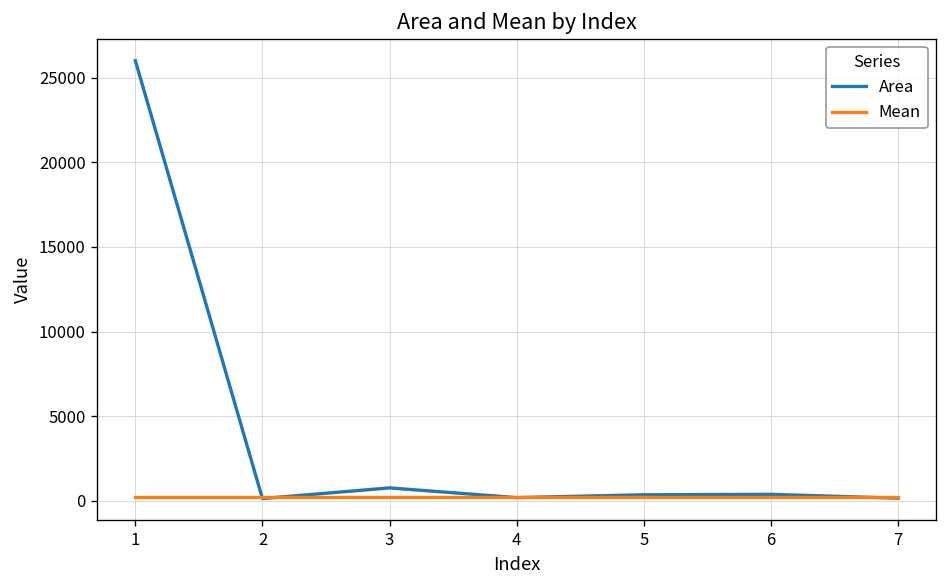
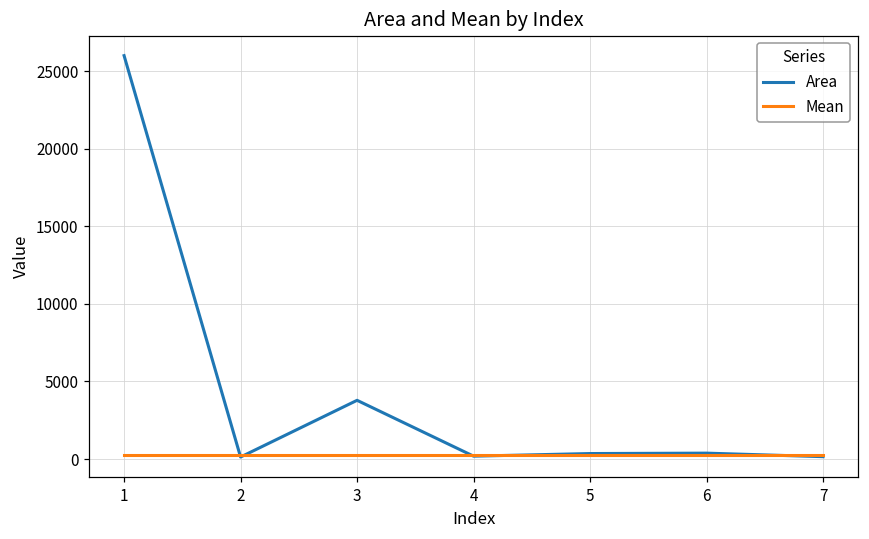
  {
    "Area": {
      "1": 26000,
-     "3": 800
+     "3": 3800
    },
    "Mean": {
      "1": 300,
      "3": 300
    }
  }
